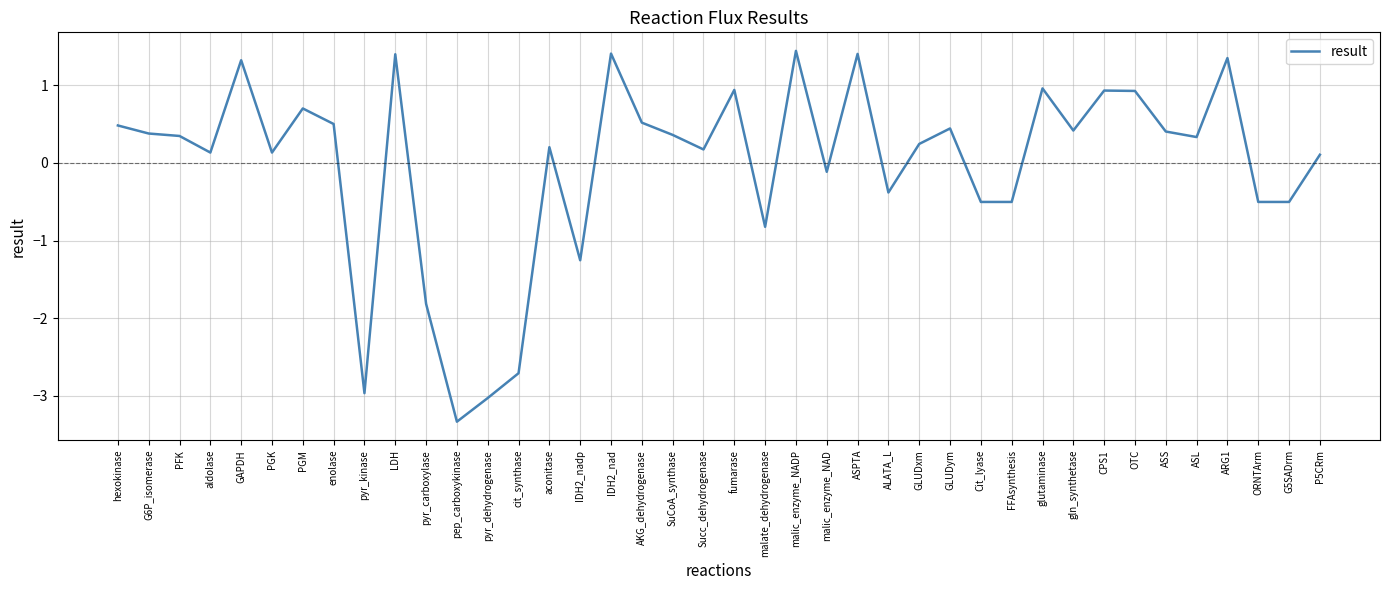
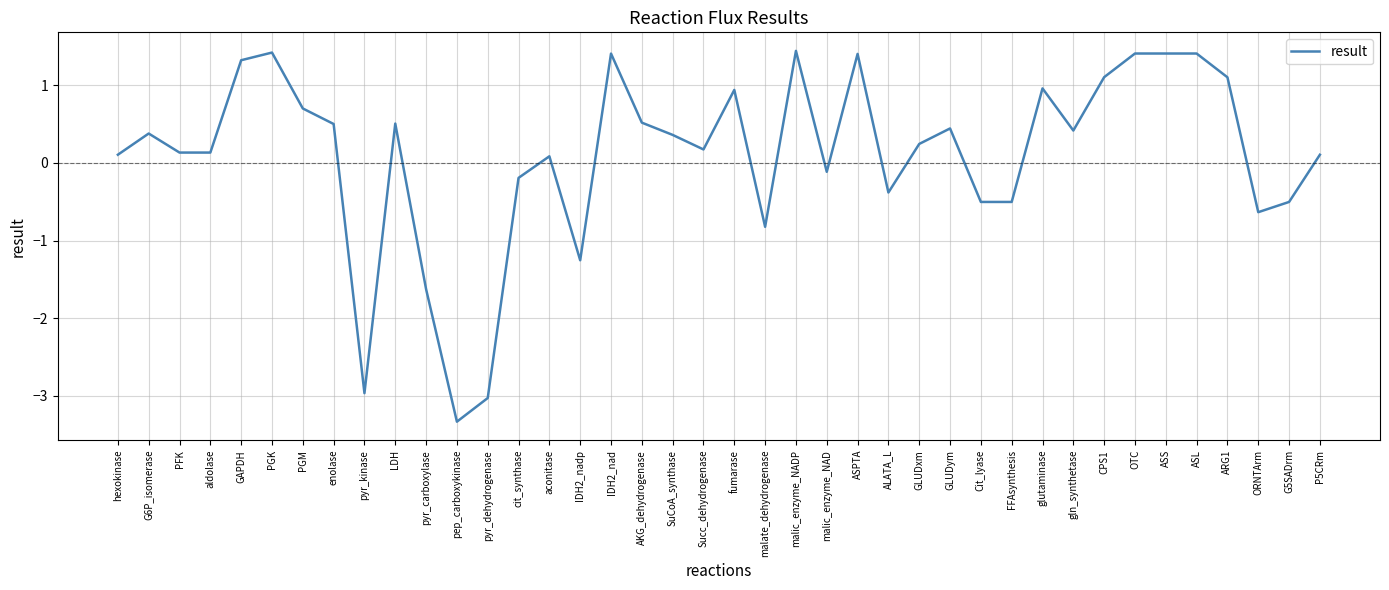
  {
-   "hexokinase": 0.5,
+   "hexokinase": 0.1,
    "G6P_isomerase": 0.4,
-   "PFK": 0.3,
+   "PFK": 0.1,
    "aldolase": 0.1,
    "GAPDH": 1.3,
-   "PGK": 0.1,
+   "PGK": 1.4,
    "PGM": 0.7,
    "enolase": 0.5,
    "pyr_kinase": -3.0,
-   "LDH": 1.4,
-   "pyr_carboxylase": -1.8,
+   "LDH": 0.5,
+   "pyr_carboxylase": -1.6,
    "pep_carboxykinase": -3.3,
    "pyr_dehydrogenase": -3.0,
-   "cit_synthase": -2.7,
-   "aconitase": 0.2,
+   "cit_synthase": -0.2,
+   "aconitase": 0.1,
    "IDH2_nadp": -1.3,
    "IDH2_nad": 1.4,
    "AKG_dehydrogenase": 0.5,
    "SuCoA_synthase": 0.4,
    "Succ_dehydrogenase": 0.2,
    "fumarase": 0.9,
    "malate_dehydrogenase": -0.8,
    "malic_enzyme_NADP": 1.4,
    "malic_enzyme_NAD": -0.1,
    "ASPTA": 1.4,
    "ALATA_L": -0.4,
    "GLUDxm": 0.2,
    "GLUDym": 0.4,
    "Cit_lyase": -0.5,
    "FFAsynthesis": -0.5,
    "glutaminase": 1.0,
    "gln_synthetase": 0.4,
-   "CPS1": 0.9,
-   "OTC": 0.9,
-   "ASS": 0.4,
-   "ASL": 0.3,
-   "ARG1": 1.4,
-   "ORNTArm": -0.5,
+   "CPS1": 1.1,
+   "OTC": 1.4,
+   "ASS": 1.4,
+   "ASL": 1.4,
+   "ARG1": 1.1,
+   "ORNTArm": -0.6,
    "G5SADrm": -0.5,
    "P5CRm": 0.1
  }
